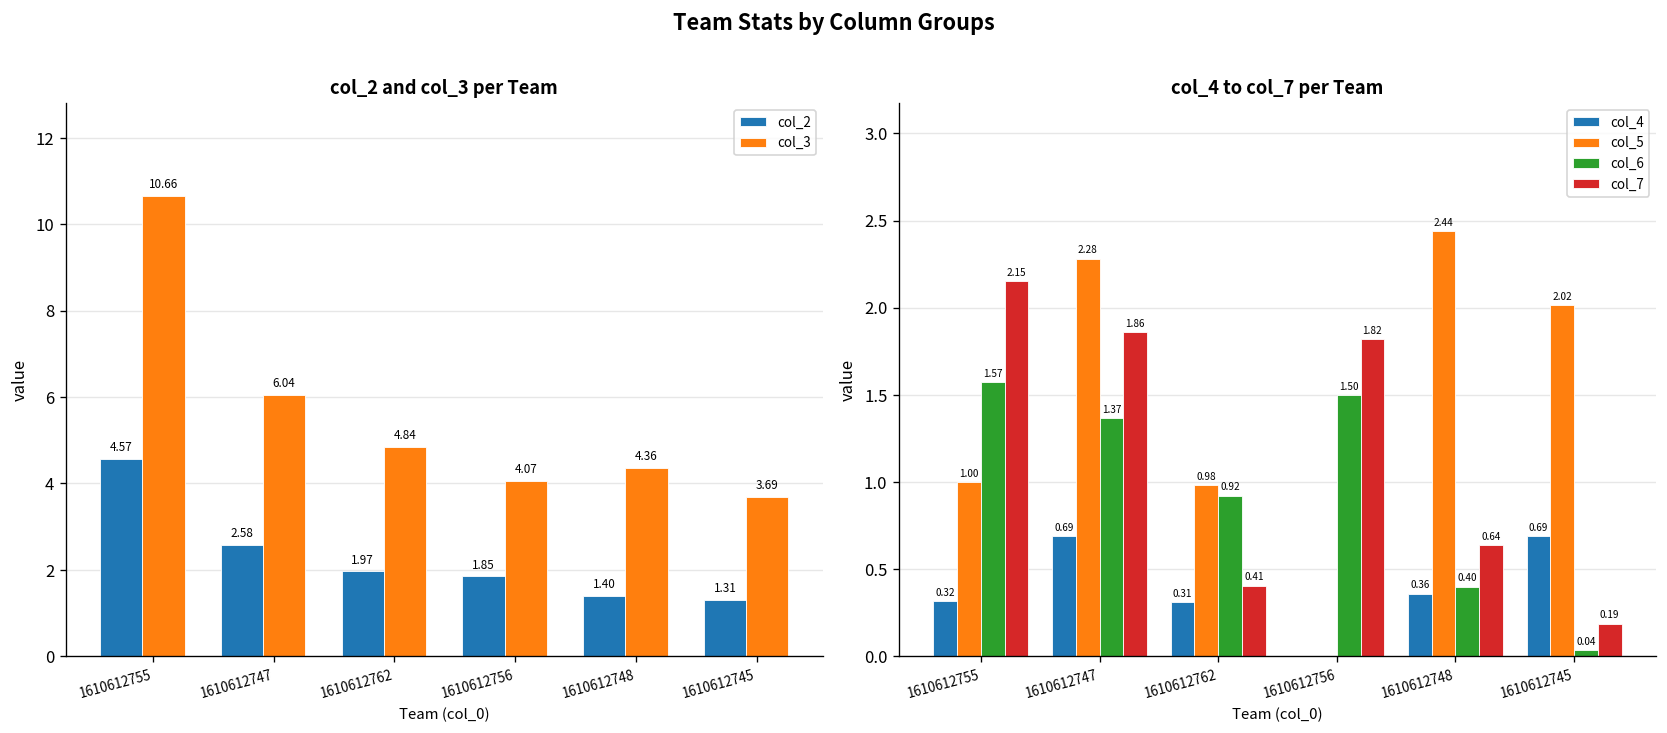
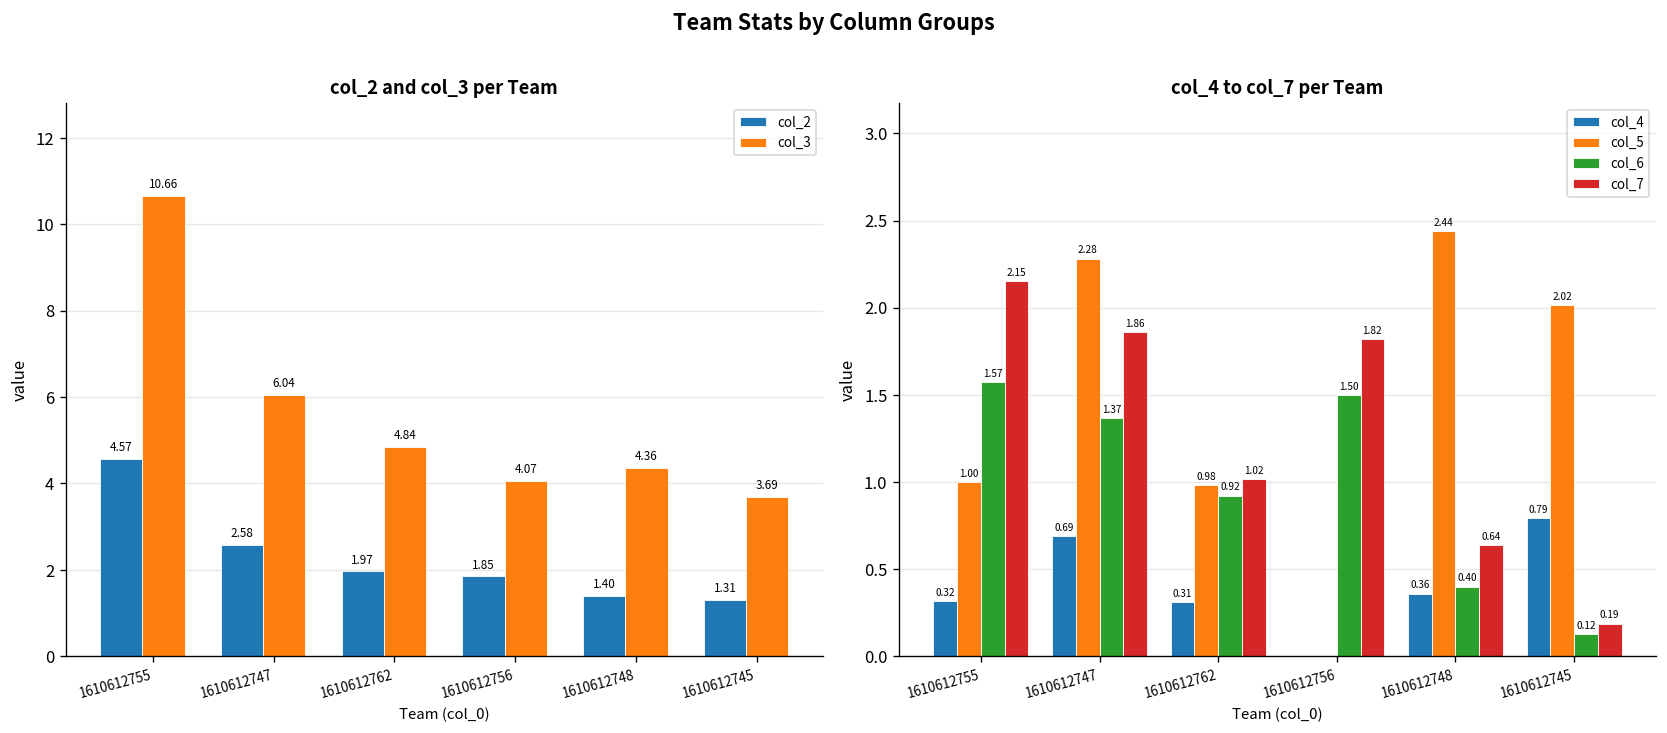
  {
    "col_2 and col_3 per Team": {
      "col_2": {
        "1610612755": 4.57,
        "1610612747": 2.58,
        "1610612762": 1.97,
        "1610612756": 1.85,
        "1610612748": 1.40,
        "1610612745": 1.31
      },
      "col_3": {
        "1610612755": 10.66,
        "1610612747": 6.04,
        "1610612762": 4.84,
        "1610612756": 4.07,
        "1610612748": 4.36,
        "1610612745": 3.69
      }
    },
    "col_4 to col_7 per Team": {
      "col_4": {
        "1610612755": 0.32,
        "1610612747": 0.69,
        "1610612762": 0.31,
        "1610612748": 0.36,
-       "1610612745": 0.69
+       "1610612745": 0.79
      },
      "col_5": {
        "1610612755": 1.00,
        "1610612747": 2.28,
        "1610612762": 0.98,
        "1610612748": 2.44,
        "1610612745": 2.02
      },
      "col_6": {
        "1610612755": 1.57,
        "1610612747": 1.37,
        "1610612762": 0.92,
        "1610612756": 1.50,
        "1610612748": 0.40,
-       "1610612745": 0.04
+       "1610612745": 0.12
      },
      "col_7": {
        "1610612755": 2.15,
        "1610612747": 1.86,
-       "1610612762": 0.41,
+       "1610612762": 1.02,
        "1610612756": 1.82,
        "1610612748": 0.64,
        "1610612745": 0.19
      }
    }
  }
